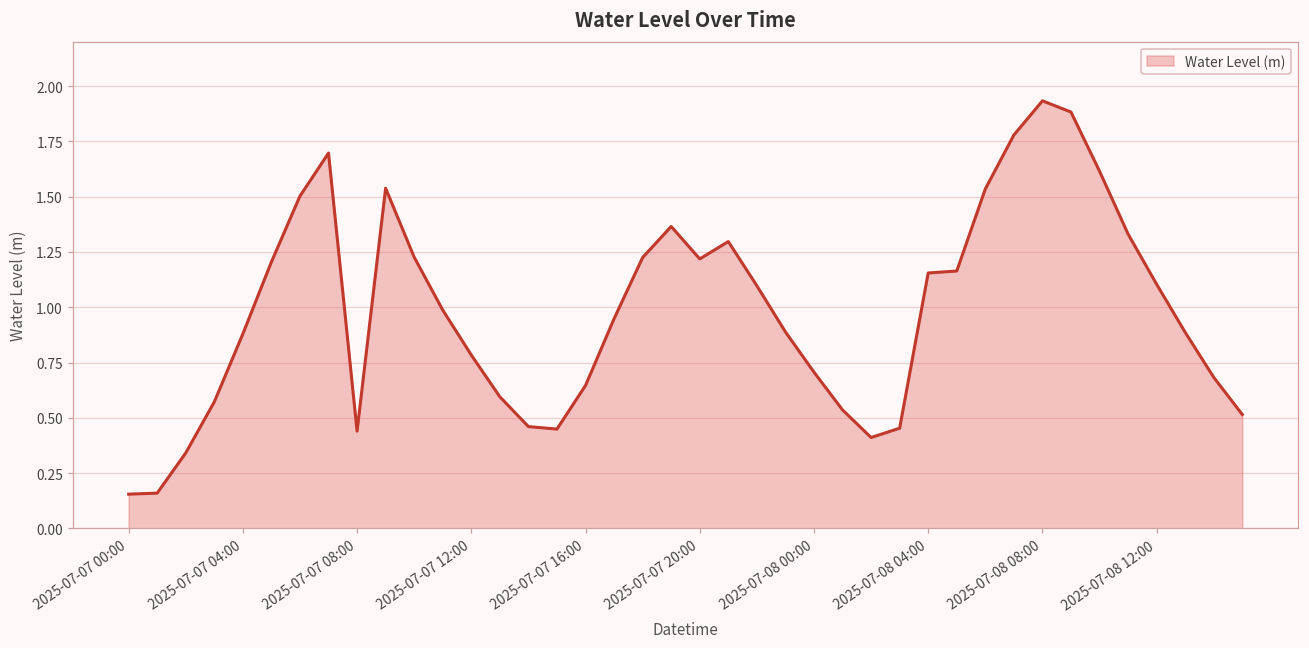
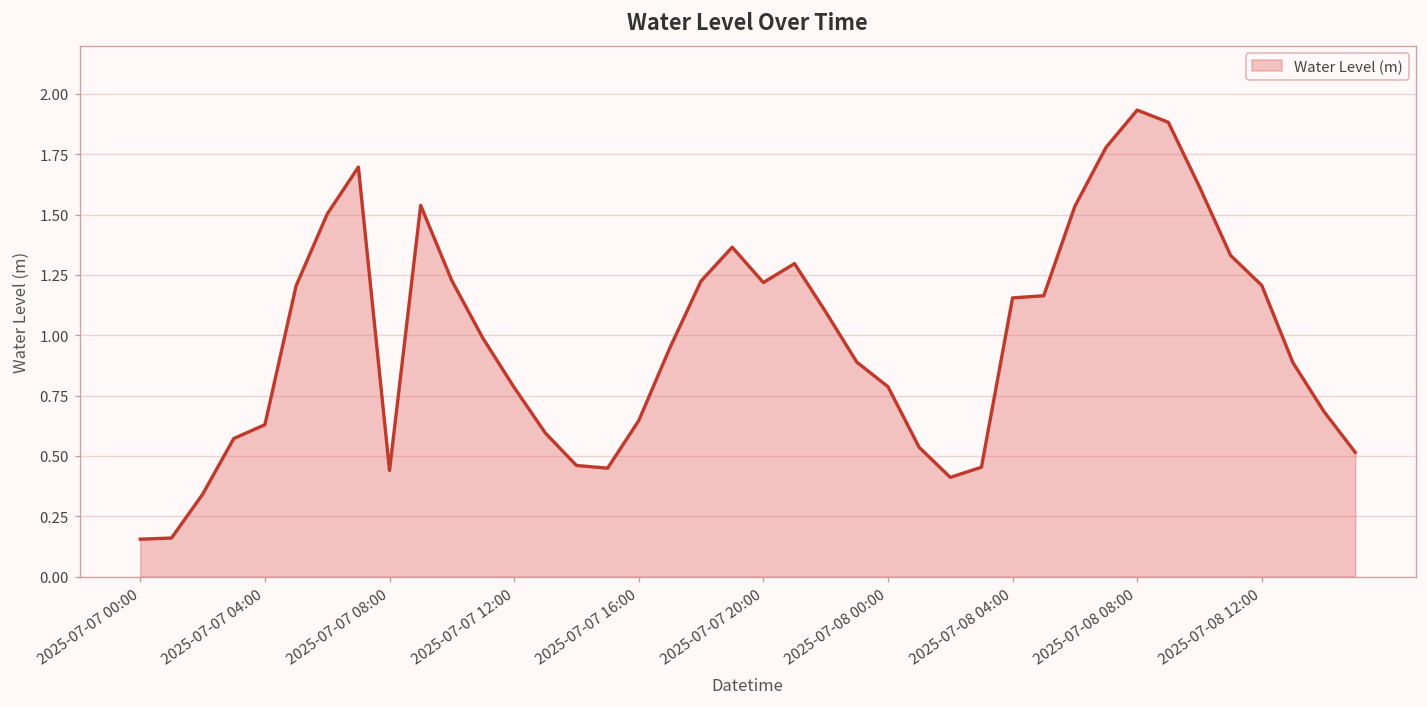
  {
    "2025-07-07 00:00": 0.16,
-   "2025-07-07 04:00": 0.88,
+   "2025-07-07 04:00": 0.63,
    "2025-07-07 08:00": 0.44,
    "2025-07-07 12:00": 0.78,
    "2025-07-07 16:00": 0.65,
    "2025-07-07 20:00": 1.22,
-   "2025-07-08 00:00": 0.71,
+   "2025-07-08 00:00": 0.79,
    "2025-07-08 04:00": 1.15,
    "2025-07-08 08:00": 1.93,
-   "2025-07-08 12:00": 1.10
+   "2025-07-08 12:00": 1.21
  }
